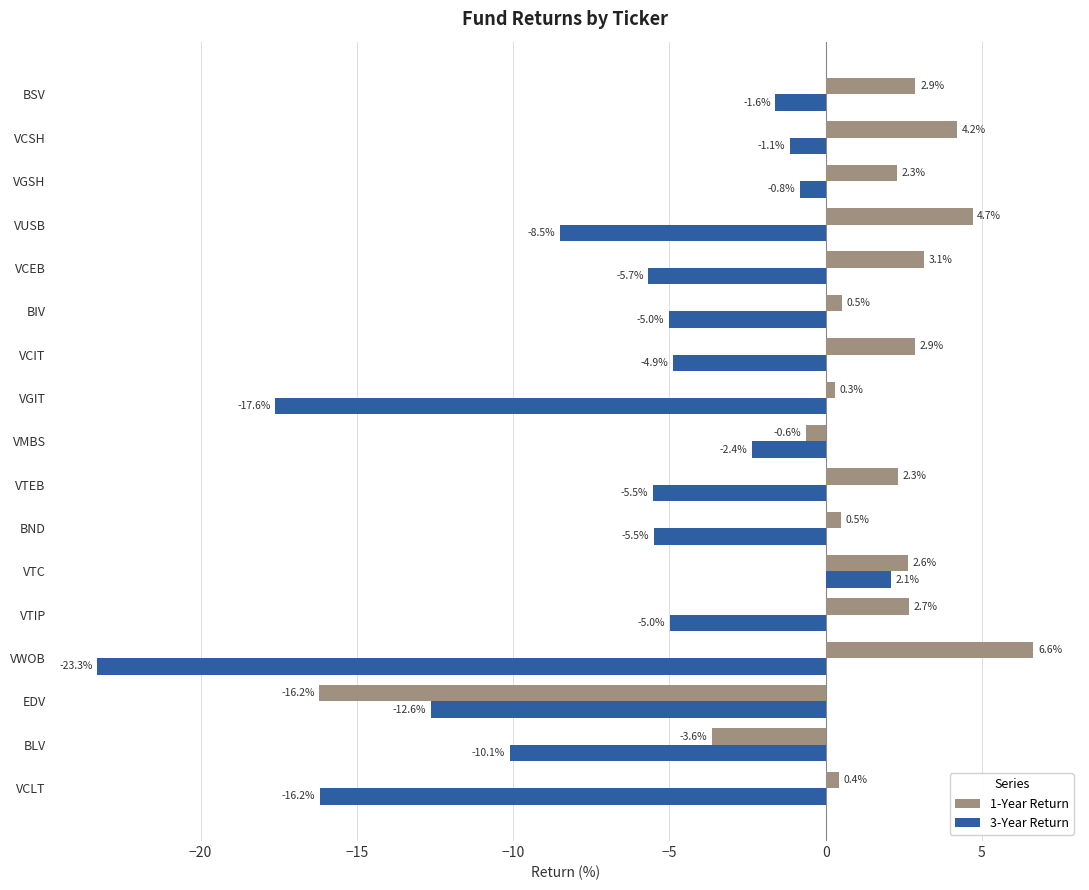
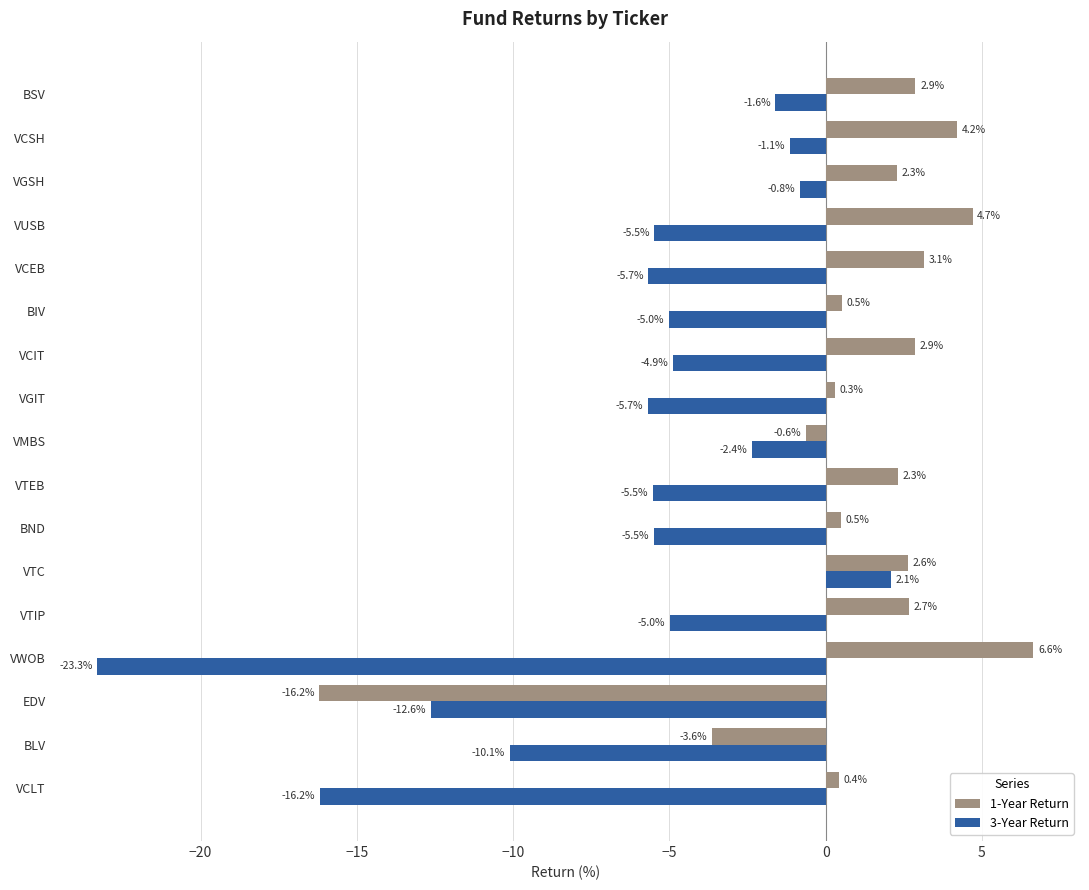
  {
    "1-Year Return": {
      "BSV": "2.9%",
      "VCSH": "4.2%",
      "VGSH": "2.3%",
      "VUSB": "4.7%",
      "VCEB": "3.1%",
      "BIV": "0.5%",
      "VCIT": "2.9%",
      "VGIT": "0.3%",
      "VMBS": "-0.6%",
      "VTEB": "2.3%",
      "BND": "0.5%",
      "VTC": "2.6%",
      "VTIP": "2.7%",
      "VWOB": "6.6%",
      "EDV": "-16.2%",
      "BLV": "-3.6%",
      "VCLT": "0.4%"
    },
    "3-Year Return": {
      "BSV": "-1.6%",
      "VCSH": "-1.1%",
      "VGSH": "-0.8%",
-     "VUSB": "-8.5%",
+     "VUSB": "-5.5%",
      "VCEB": "-5.7%",
      "BIV": "-5.0%",
      "VCIT": "-4.9%",
-     "VGIT": "-17.6%",
+     "VGIT": "-5.7%",
      "VMBS": "-2.4%",
      "VTEB": "-5.5%",
      "BND": "-5.5%",
      "VTC": "2.1%",
      "VTIP": "-5.0%",
      "VWOB": "-23.3%",
      "EDV": "-12.6%",
      "BLV": "-10.1%",
      "VCLT": "-16.2%"
    }
  }
